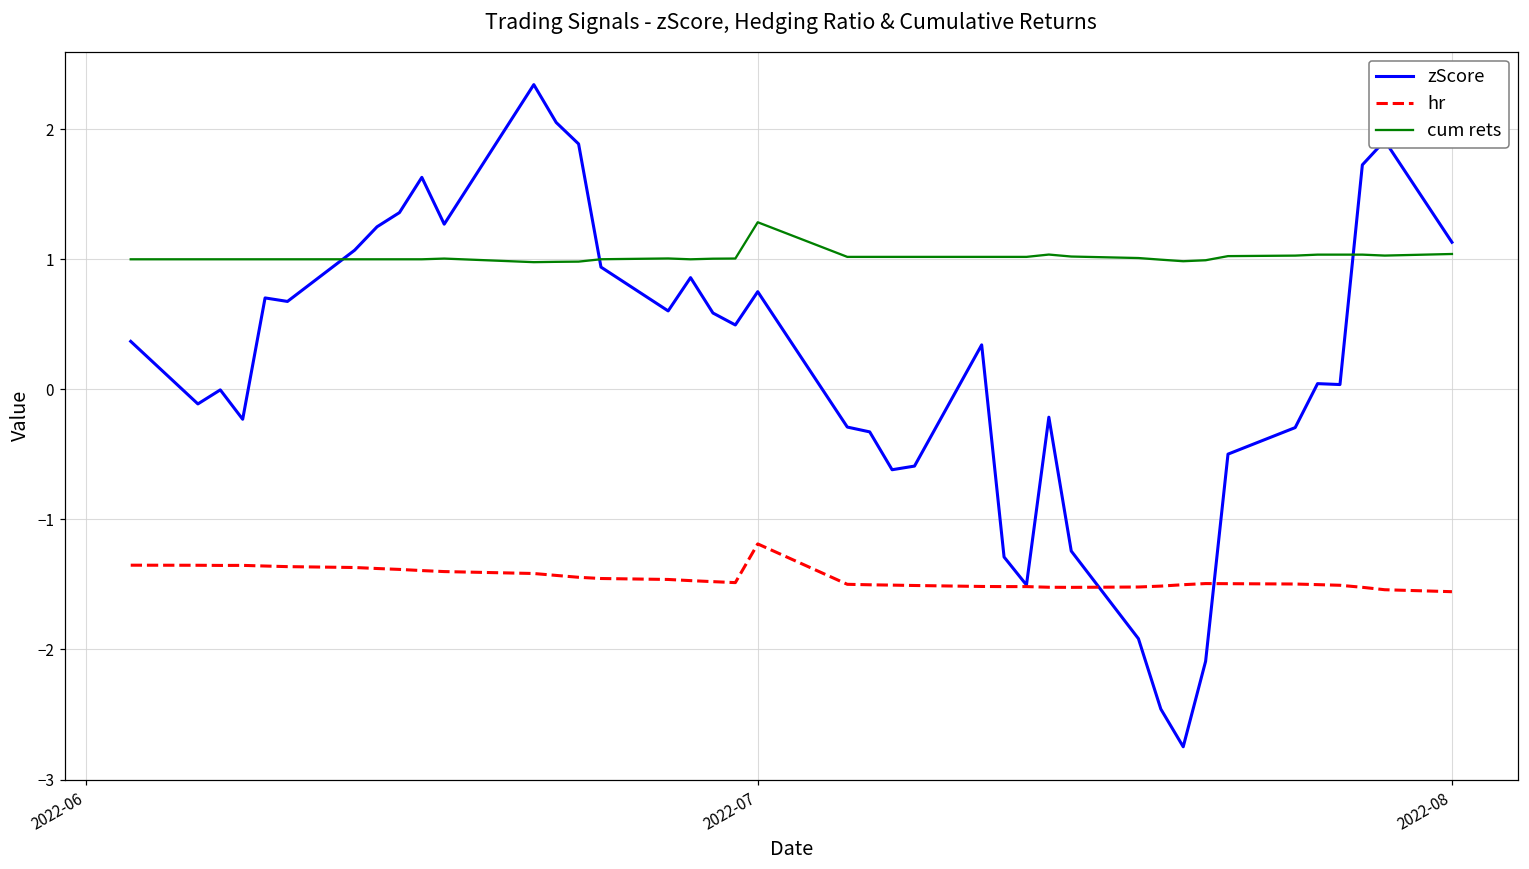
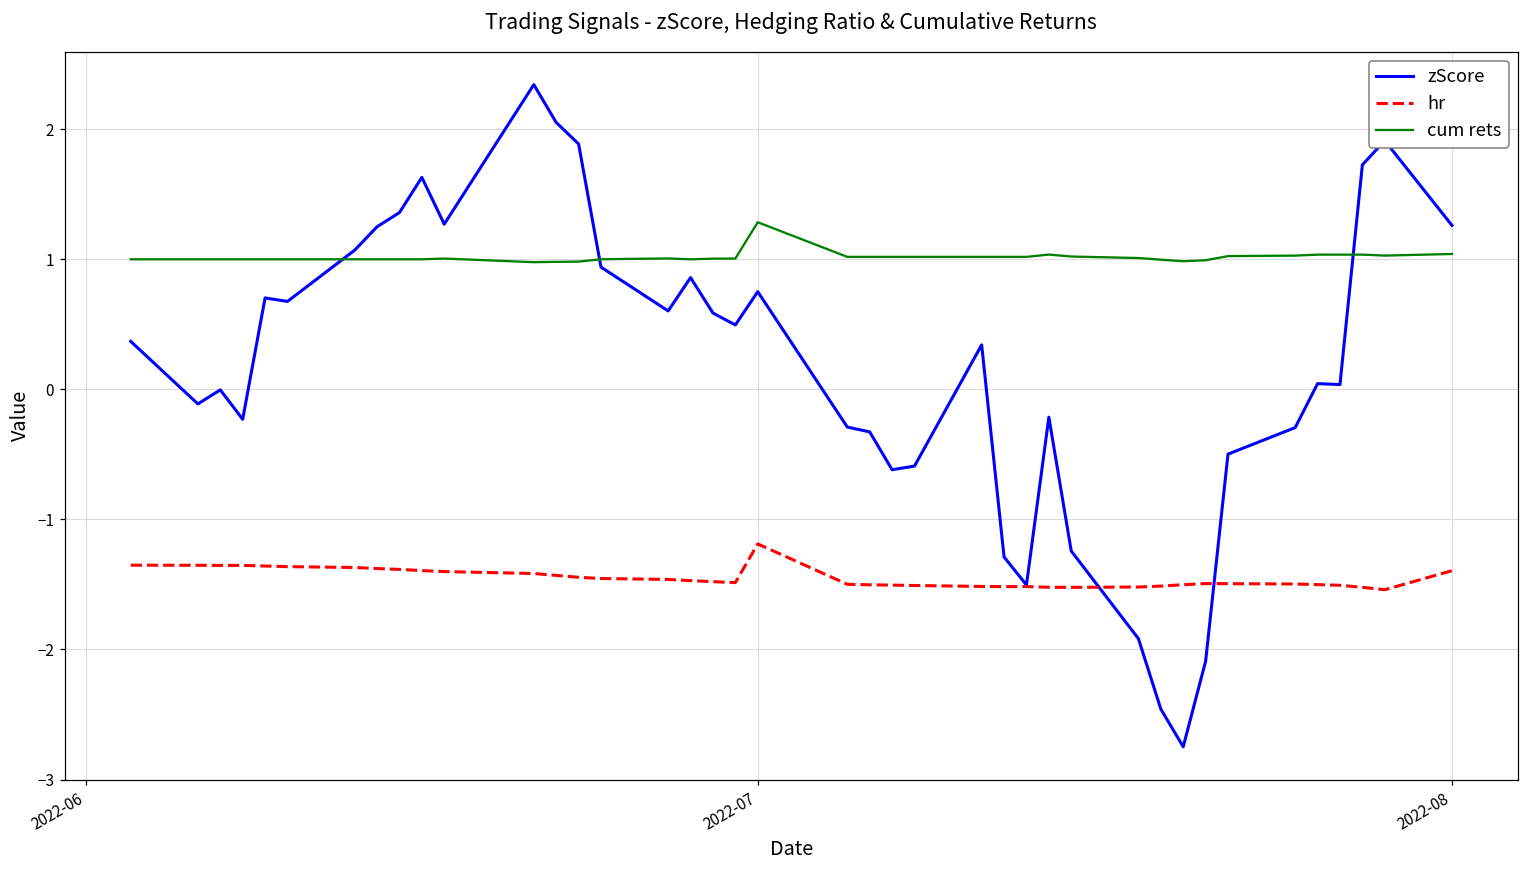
  {
    "zScore": {
      "2022-07": 0.75,
-     "2022-08": 1.13
+     "2022-08": 1.26
    },
    "hr": {
      "2022-07": -1.19,
-     "2022-08": -1.56
+     "2022-08": -1.39
    },
    "cum rets": {
      "2022-07": 1.28,
      "2022-08": 1.04
    }
  }
